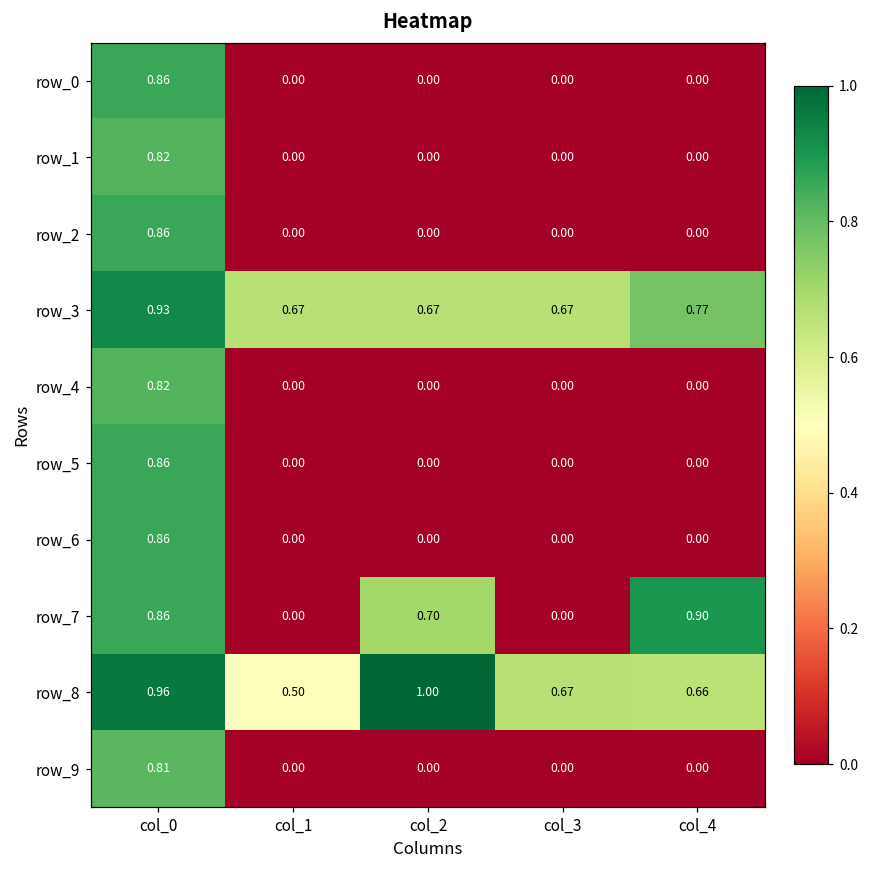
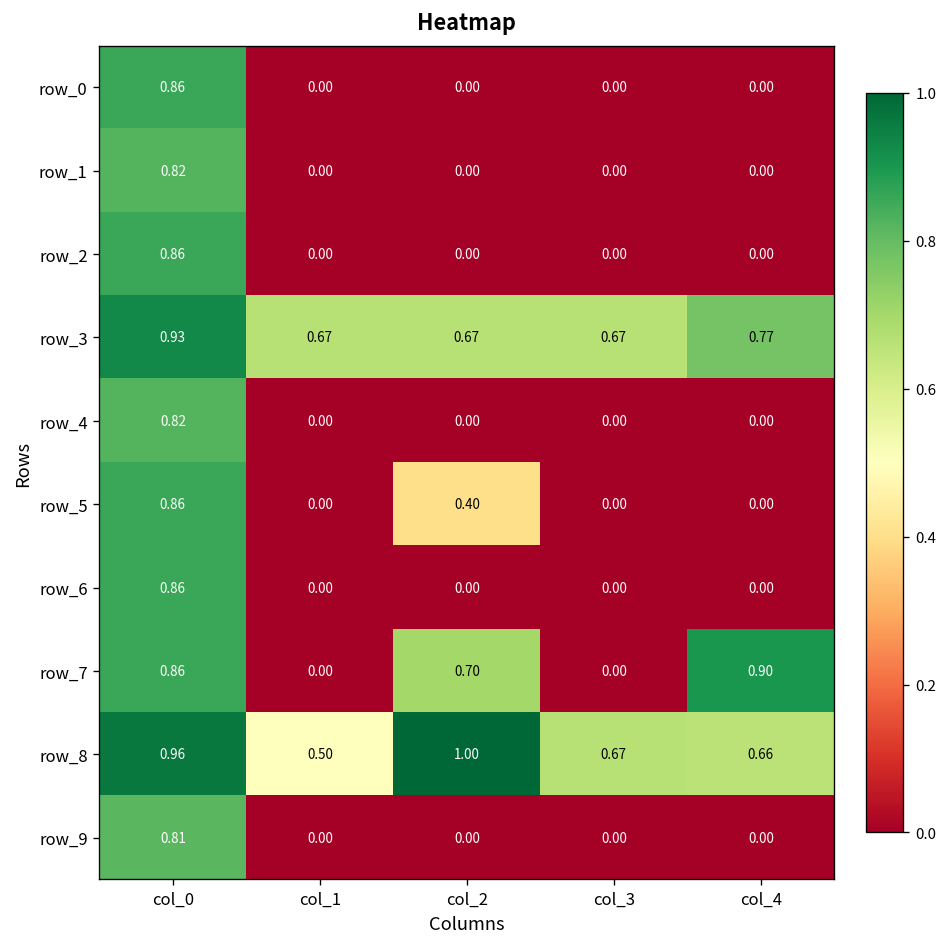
  {
    "row_0": {
      "col_0": 0.86,
      "col_1": 0.00,
      "col_2": 0.00,
      "col_3": 0.00,
      "col_4": 0.00
    },
    "row_1": {
      "col_0": 0.82,
      "col_1": 0.00,
      "col_2": 0.00,
      "col_3": 0.00,
      "col_4": 0.00
    },
    "row_2": {
      "col_0": 0.86,
      "col_1": 0.00,
      "col_2": 0.00,
      "col_3": 0.00,
      "col_4": 0.00
    },
    "row_3": {
      "col_0": 0.93,
      "col_1": 0.67,
      "col_2": 0.67,
      "col_3": 0.67,
      "col_4": 0.77
    },
    "row_4": {
      "col_0": 0.82,
      "col_1": 0.00,
      "col_2": 0.00,
      "col_3": 0.00,
      "col_4": 0.00
    },
    "row_5": {
      "col_0": 0.86,
      "col_1": 0.00,
-     "col_2": 0.00,
+     "col_2": 0.40,
      "col_3": 0.00,
      "col_4": 0.00
    },
    "row_6": {
      "col_0": 0.86,
      "col_1": 0.00,
      "col_2": 0.00,
      "col_3": 0.00,
      "col_4": 0.00
    },
    "row_7": {
      "col_0": 0.86,
      "col_1": 0.00,
      "col_2": 0.70,
      "col_3": 0.00,
      "col_4": 0.90
    },
    "row_8": {
      "col_0": 0.96,
      "col_1": 0.50,
      "col_2": 1.00,
      "col_3": 0.67,
      "col_4": 0.66
    },
    "row_9": {
      "col_0": 0.81,
      "col_1": 0.00,
      "col_2": 0.00,
      "col_3": 0.00,
      "col_4": 0.00
    }
  }
